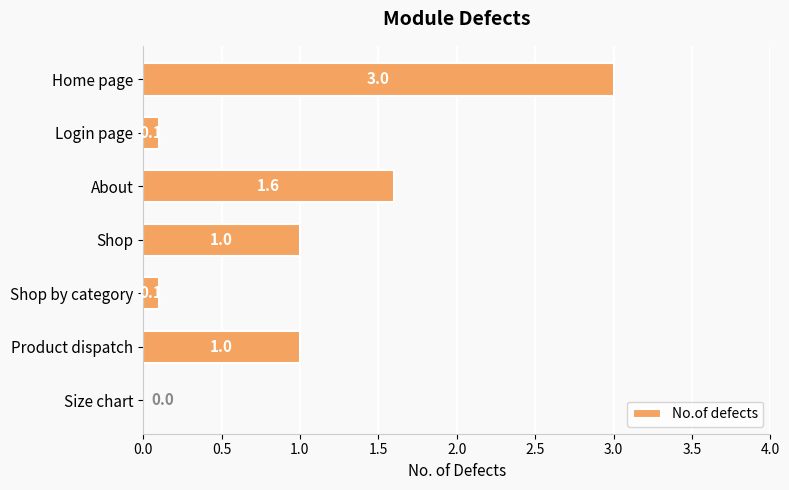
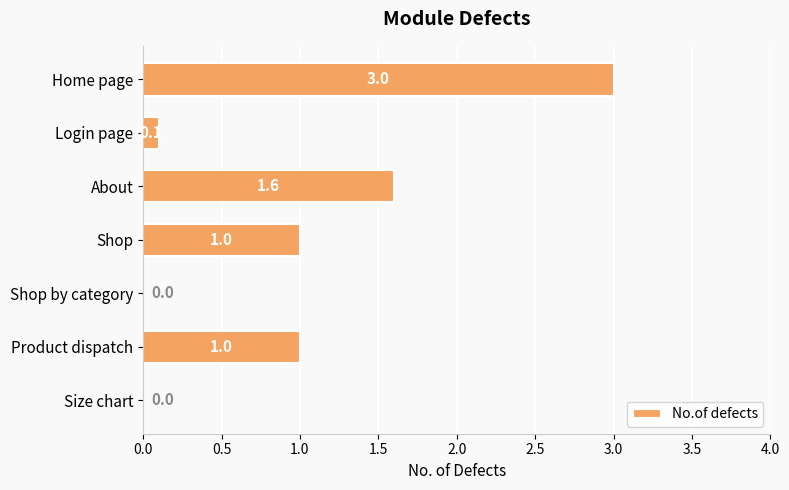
  {
    "Home page": 3.0,
    "Login page": 0.1,
    "About": 1.6,
    "Shop": 1.0,
-   "Shop by category": 0.1,
+   "Shop by category": 0.0,
    "Product dispatch": 1.0,
    "Size chart": 0.0
  }
